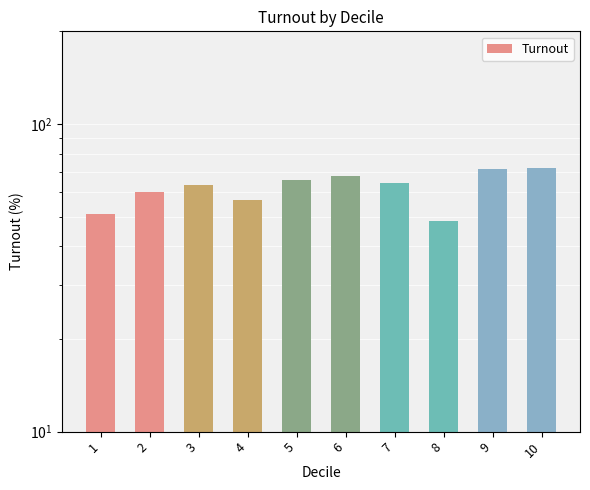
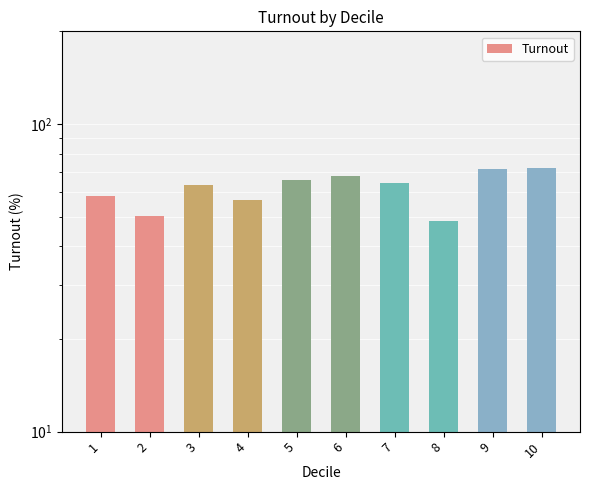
  {
-   "1": 51,
-   "2": 60,
+   "1": 58,
+   "2": 50,
    "3": 63,
    "4": 57,
    "5": 66,
    "6": 68,
    "7": 64,
    "8": 49,
    "9": 71,
    "10": 72
  }
